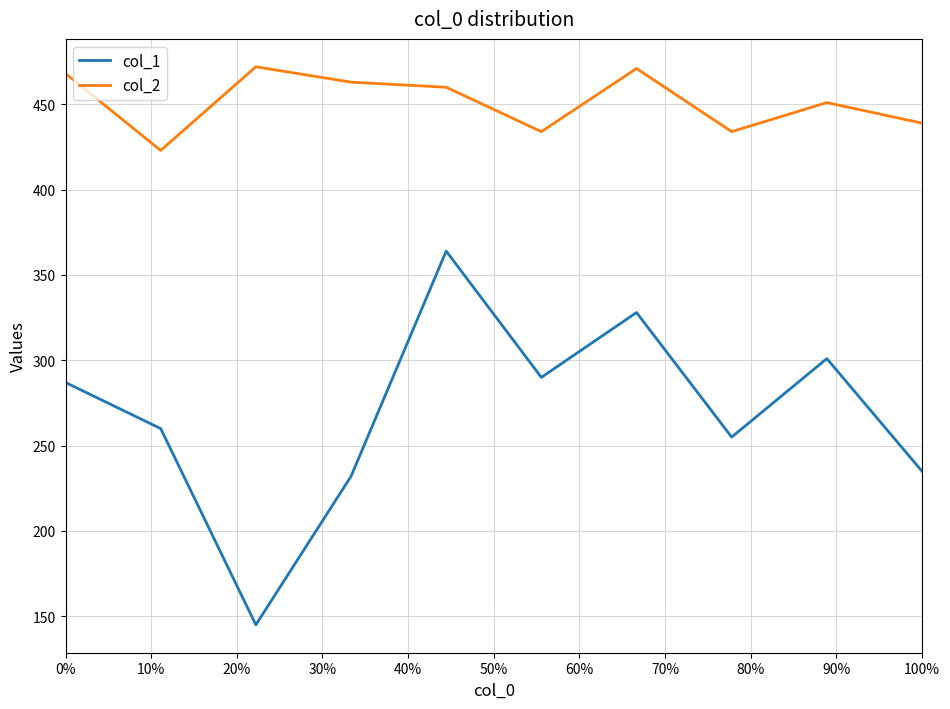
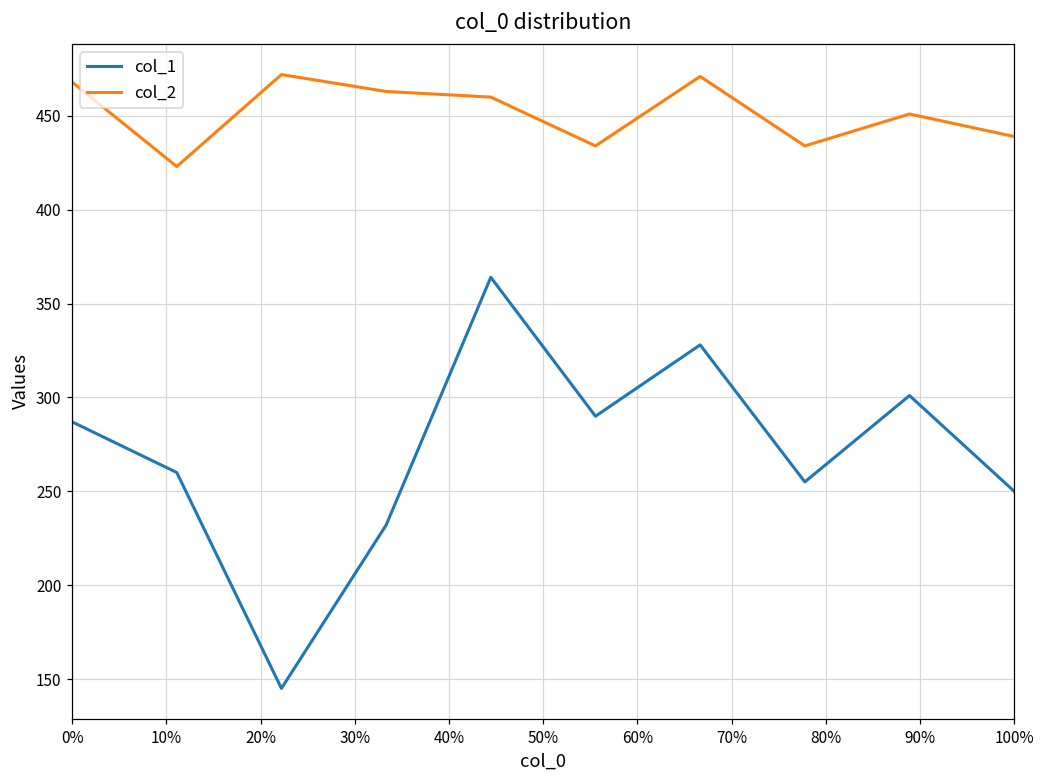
  {
    "col_1": {
      "0%": 287,
-     "100%": 235
+     "100%": 250
    },
    "col_2": {
      "0%": 468,
      "100%": 439
    }
  }
